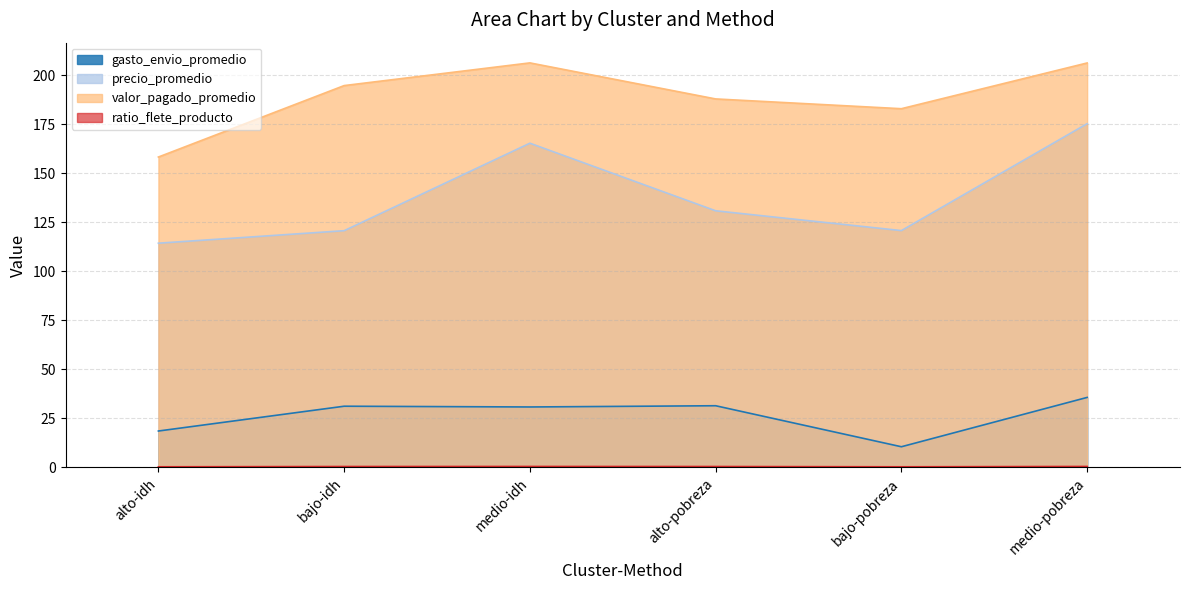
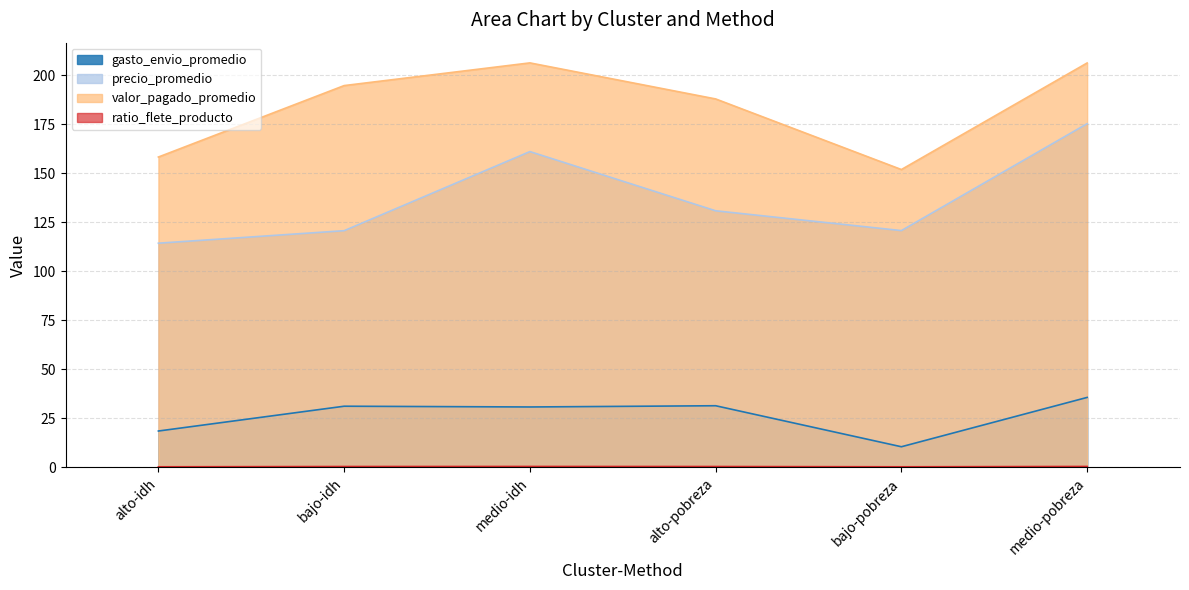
  {
    "gasto_envio_promedio": {
      "alto-idh": 19,
      "bajo-idh": 31,
      "medio-idh": 31,
      "alto-pobreza": 31,
      "bajo-pobreza": 11,
      "medio-pobreza": 36
    },
    "precio_promedio": {
      "alto-idh": 114,
      "bajo-idh": 121,
-     "medio-idh": 165,
+     "medio-idh": 161,
      "alto-pobreza": 131,
      "bajo-pobreza": 121,
      "medio-pobreza": 175
    },
    "valor_pagado_promedio": {
      "alto-idh": 158,
      "bajo-idh": 195,
      "medio-idh": 206,
      "alto-pobreza": 188,
-     "bajo-pobreza": 183,
+     "bajo-pobreza": 152,
      "medio-pobreza": 206
    },
    "ratio_flete_producto": {
      "alto-idh": 0,
      "bajo-idh": 0,
      "medio-idh": 0,
      "alto-pobreza": 0,
      "bajo-pobreza": 0,
      "medio-pobreza": 0
    }
  }
